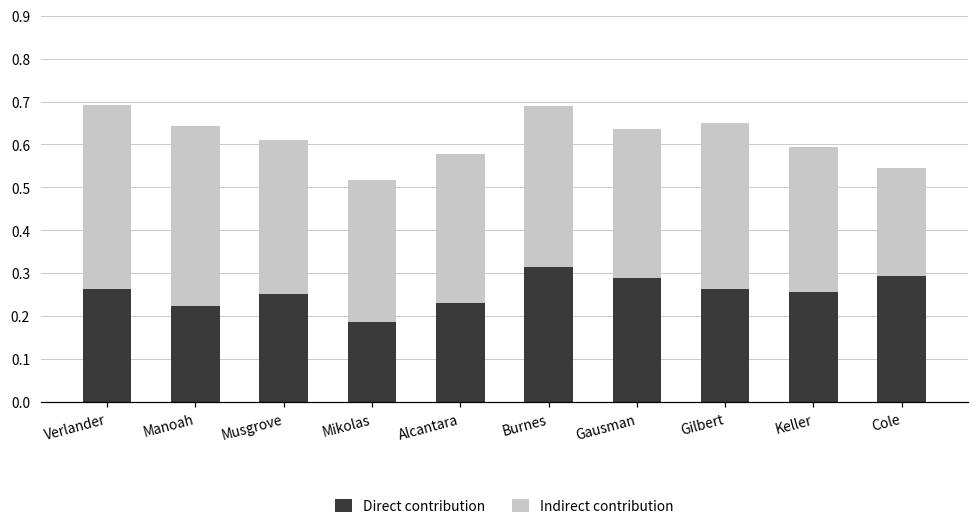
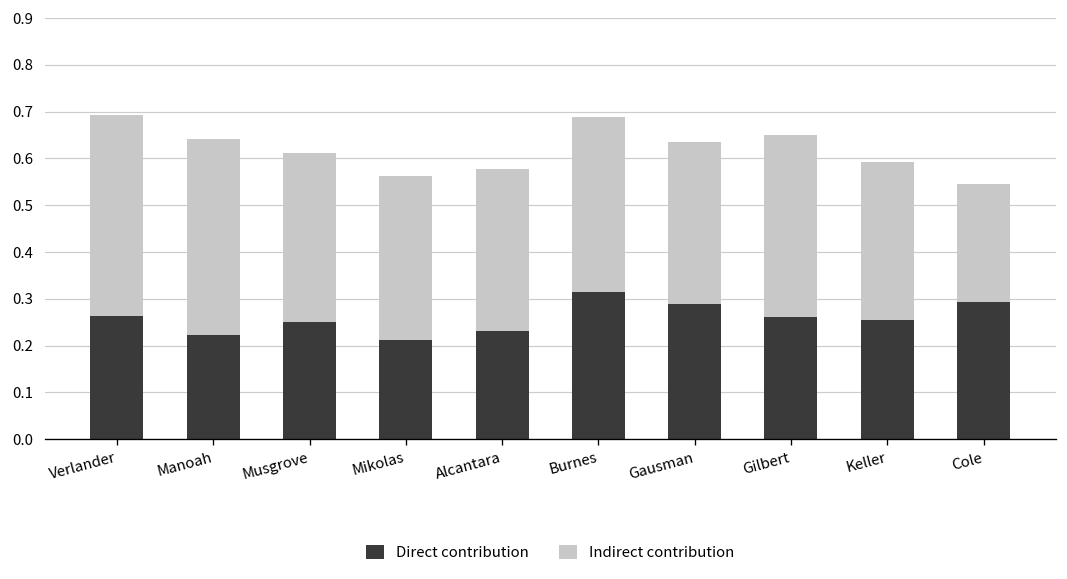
  {
    "Direct contribution": {
      "Verlander": 0.26,
      "Manoah": 0.22,
      "Musgrove": 0.25,
-     "Mikolas": 0.19,
+     "Mikolas": 0.21,
      "Alcantara": 0.23,
      "Burnes": 0.32,
      "Gausman": 0.29,
      "Gilbert": 0.26,
      "Keller": 0.26,
      "Cole": 0.29
    },
    "Indirect contribution": {
      "Verlander": 0.43,
      "Manoah": 0.42,
      "Musgrove": 0.36,
-     "Mikolas": 0.33,
+     "Mikolas": 0.35,
      "Alcantara": 0.35,
      "Burnes": 0.37,
      "Gausman": 0.35,
      "Gilbert": 0.39,
      "Keller": 0.34,
      "Cole": 0.25
    }
  }
